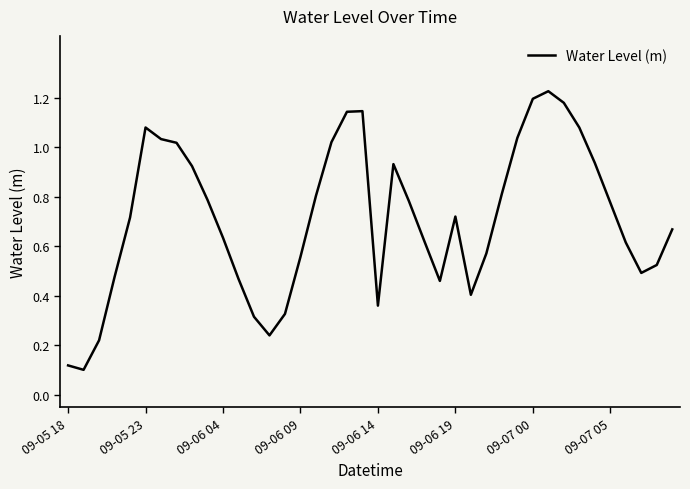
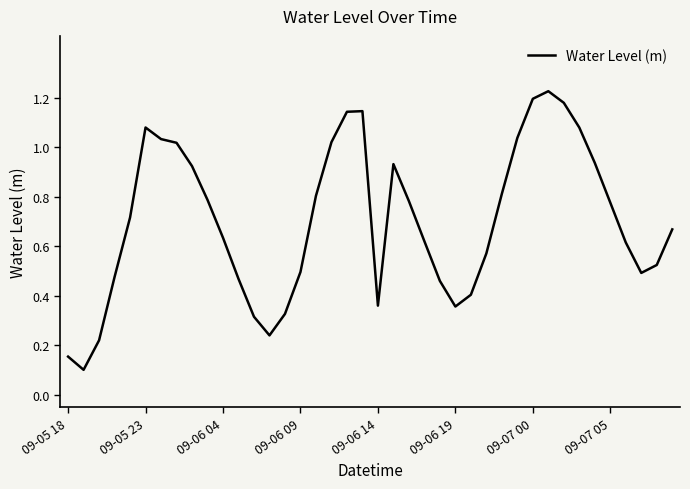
  {
-   "09-05 18": 0.12,
+   "09-05 18": 0.15,
    "09-05 23": 1.08,
    "09-06 04": 0.63,
-   "09-06 09": 0.56,
+   "09-06 09": 0.50,
    "09-06 14": 0.36,
-   "09-06 19": 0.72,
+   "09-06 19": 0.36,
    "09-07 00": 1.20,
    "09-07 05": 0.78
  }
